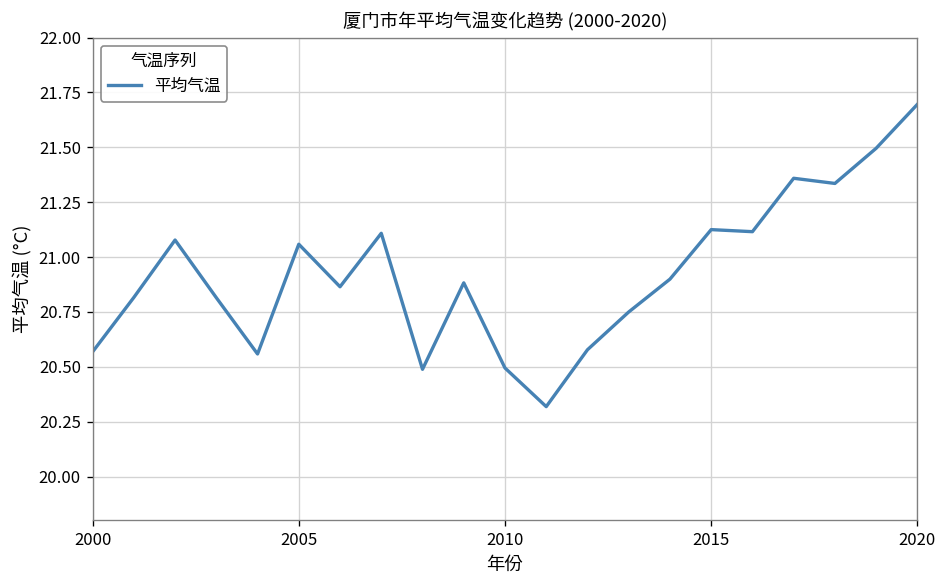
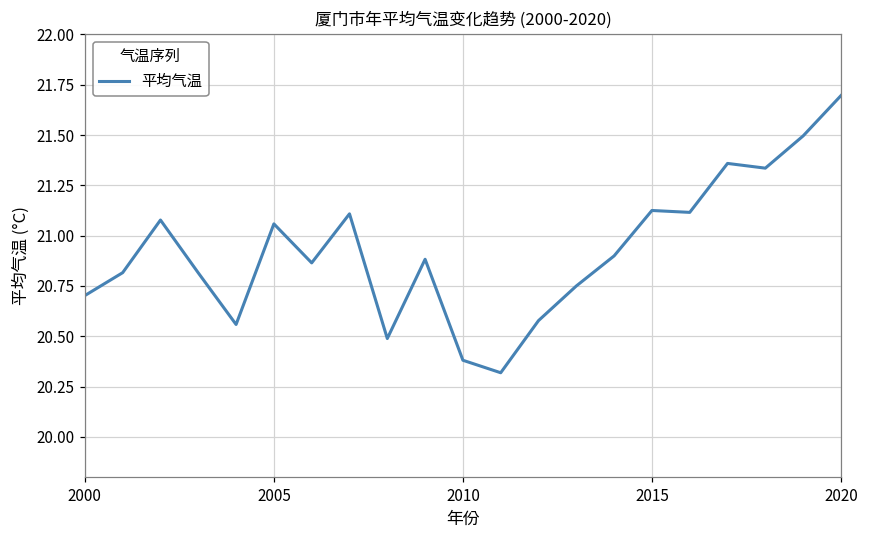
  {
-   "2000": 20.57,
+   "2000": 20.70,
    "2005": 21.06,
-   "2010": 20.49,
+   "2010": 20.38,
    "2015": 21.13,
    "2020": 21.70
  }
